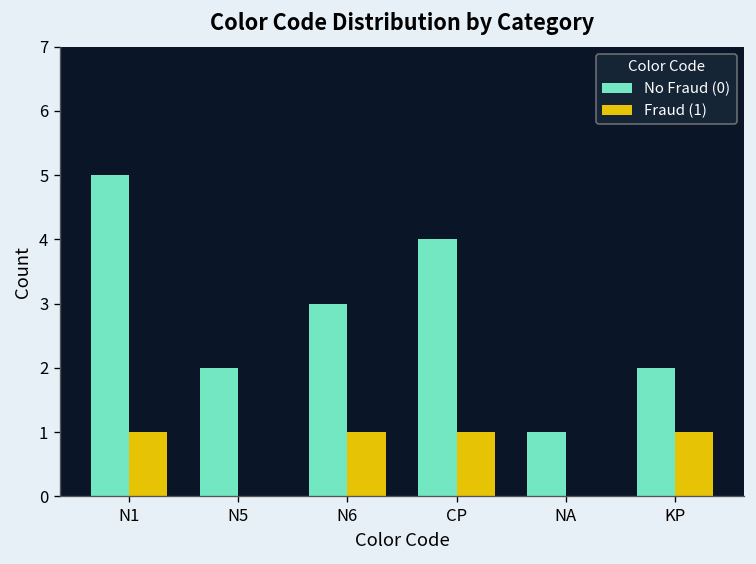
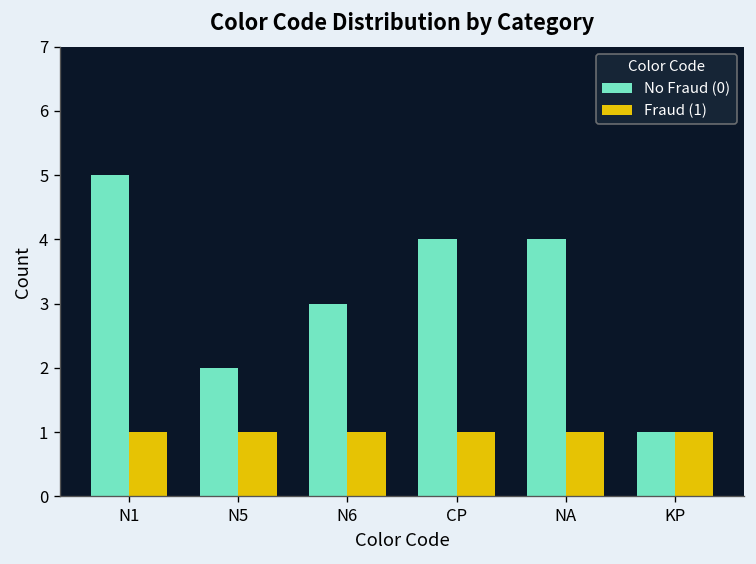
  {
    "No Fraud (0)": {
      "N1": 5,
      "N5": 2,
      "N6": 3,
      "CP": 4,
-     "NA": 1,
-     "KP": 2
+     "NA": 4,
+     "KP": 1
    },
    "Fraud (1)": {
      "N1": 1,
-     "N5": 0,
+     "N5": 1,
      "N6": 1,
      "CP": 1,
-     "NA": 0,
+     "NA": 1,
      "KP": 1
    }
  }
